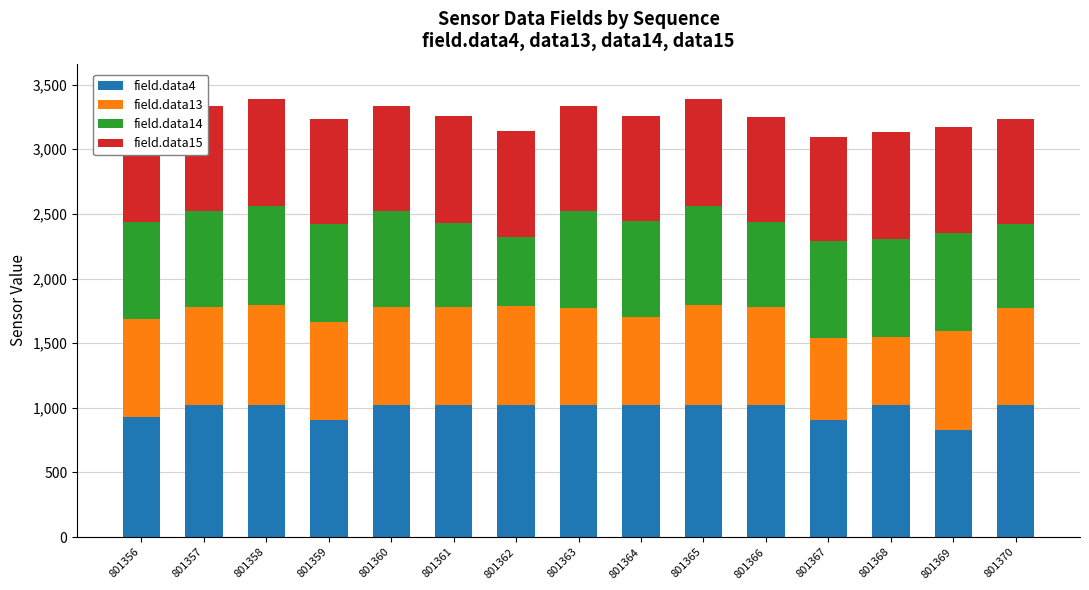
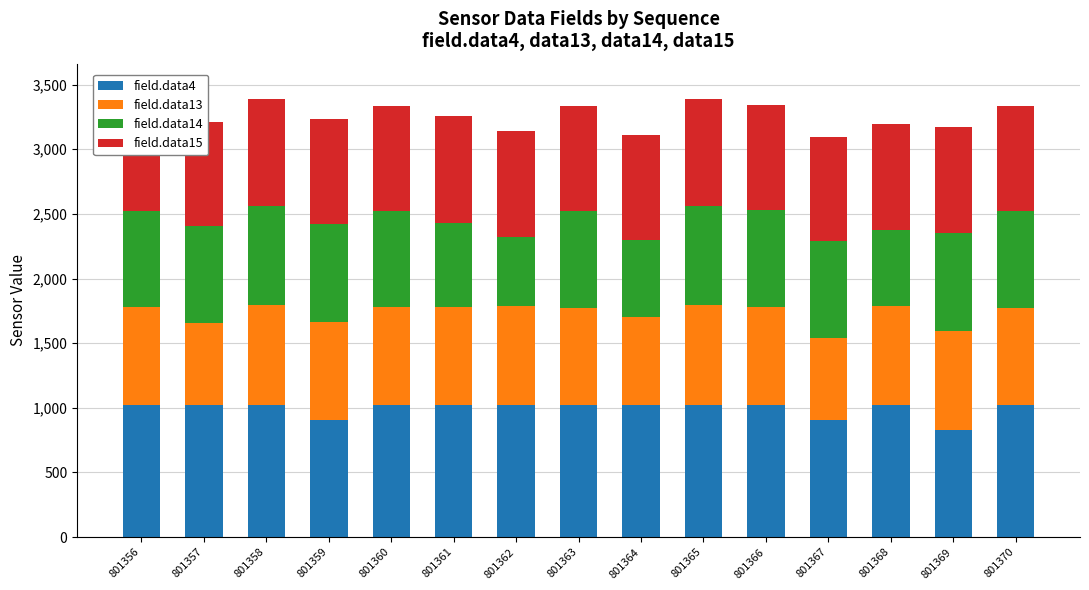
  {
    "field.data4": {
-     "801356": "930",
+     "801356": "1,020",
      "801357": "1,020",
      "801358": "1,020",
      "801359": "910",
      "801360": "1,020",
      "801361": "1,020",
      "801362": "1,020",
      "801363": "1,020",
      "801364": "1,020",
      "801365": "1,020",
      "801366": "1,020",
      "801367": "910",
      "801368": "1,020",
      "801369": "830",
      "801370": "1,020"
    },
    "field.data13": {
      "801356": "760",
-     "801357": "760",
+     "801357": "640",
      "801358": "770",
      "801359": "760",
      "801360": "760",
      "801361": "760",
      "801362": "770",
      "801363": "750",
      "801364": "680",
      "801365": "770",
      "801366": "760",
      "801367": "630",
-     "801368": "530",
+     "801368": "760",
      "801369": "770",
      "801370": "750"
    },
    "field.data14": {
      "801356": "750",
      "801357": "750",
      "801358": "770",
      "801359": "750",
      "801360": "750",
      "801361": "650",
      "801362": "530",
      "801363": "750",
-     "801364": "750",
+     "801364": "600",
      "801365": "770",
-     "801366": "660",
+     "801366": "750",
      "801367": "750",
-     "801368": "760",
+     "801368": "590",
      "801369": "760",
-     "801370": "650"
+     "801370": "750"
    },
    "field.data15": {
      "801358": "830",
      "801359": "810",
      "801360": "810",
      "801361": "820",
      "801362": "820",
      "801363": "810",
      "801364": "810",
      "801365": "830",
      "801366": "810",
      "801367": "810",
      "801368": "820",
      "801369": "820",
      "801370": "810"
    }
  }
